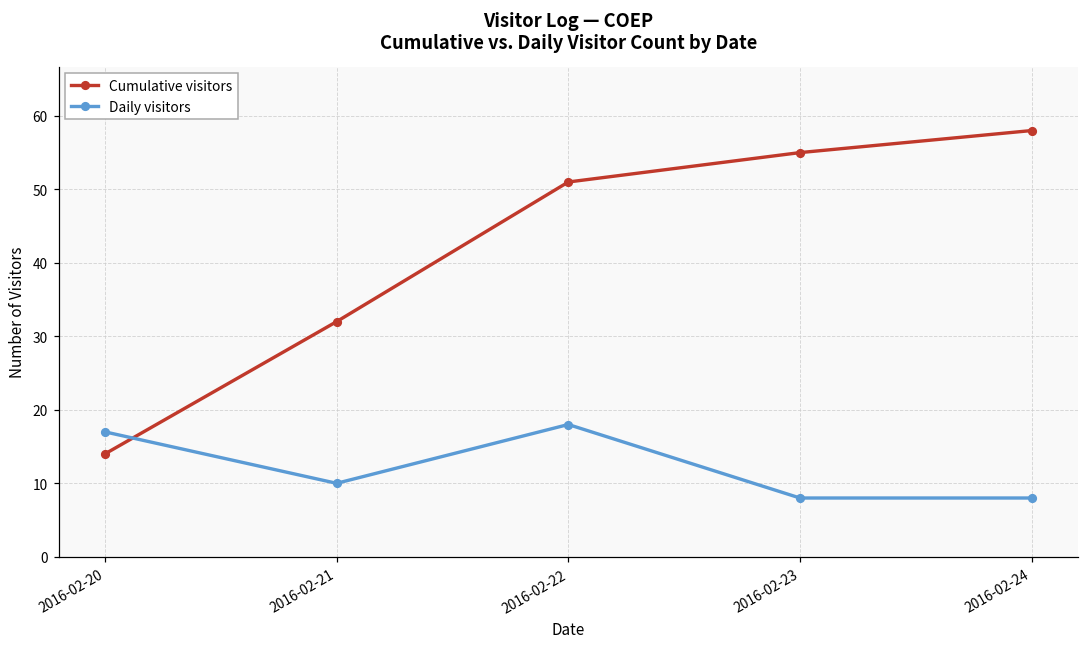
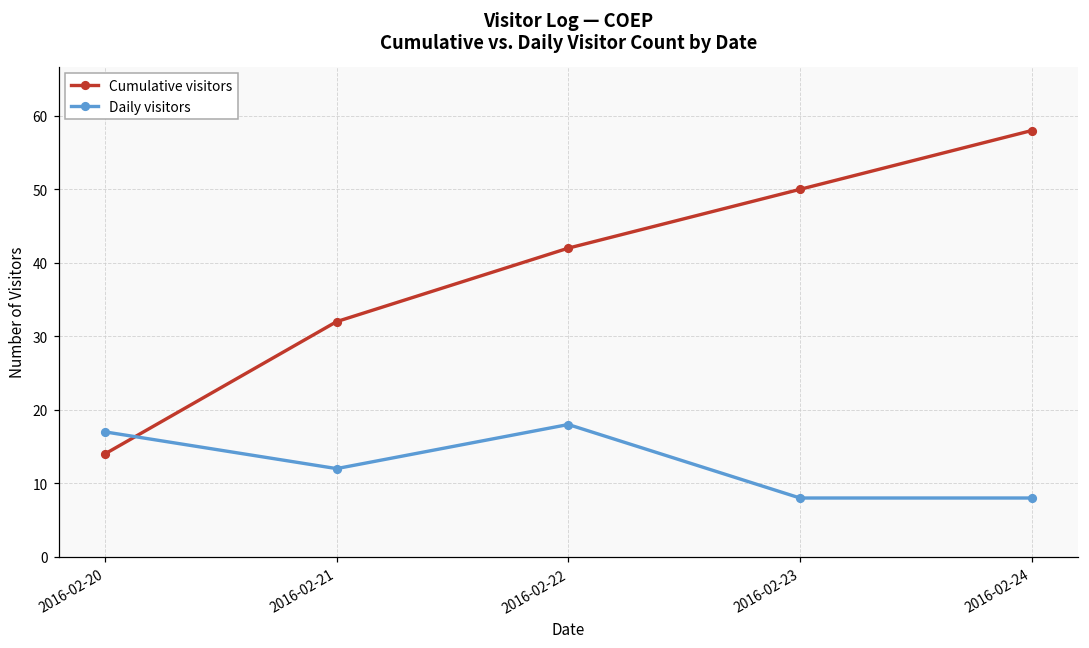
  {
    "Cumulative visitors": {
      "2016-02-20": 14,
      "2016-02-21": 32,
-     "2016-02-22": 51,
-     "2016-02-23": 55,
+     "2016-02-22": 42,
+     "2016-02-23": 50,
      "2016-02-24": 58
    },
    "Daily visitors": {
      "2016-02-20": 17,
-     "2016-02-21": 10,
+     "2016-02-21": 12,
      "2016-02-22": 18,
      "2016-02-23": 8,
      "2016-02-24": 8
    }
  }
